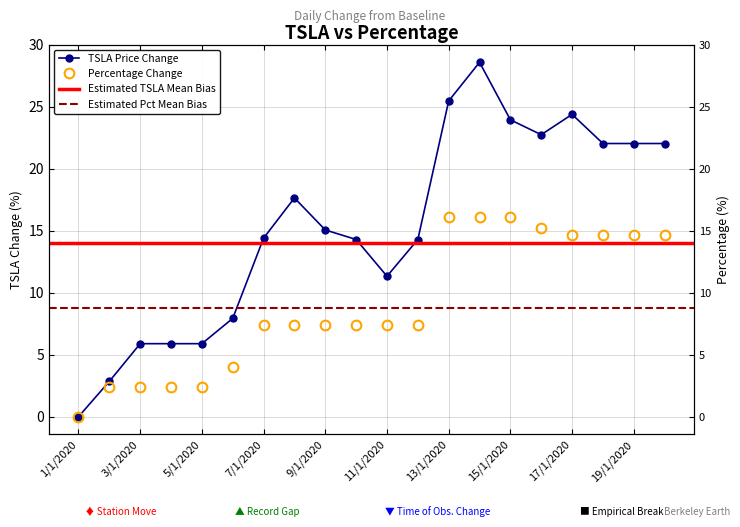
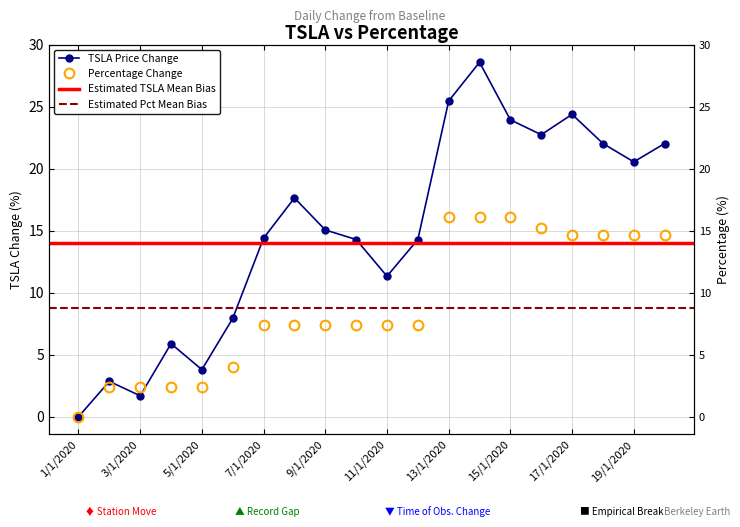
  {
    "TSLA Price Change": {
-     "3/1/2020": 5.9,
-     "5/1/2020": 5.9,
+     "3/1/2020": 1.7,
+     "5/1/2020": 3.8,
      "7/1/2020": 14.4,
      "9/1/2020": 15.1,
      "11/1/2020": 11.3,
      "13/1/2020": 25.5,
      "15/1/2020": 23.9,
      "17/1/2020": 24.4,
-     "19/1/2020": 22.0
+     "19/1/2020": 20.6
    }
  }
